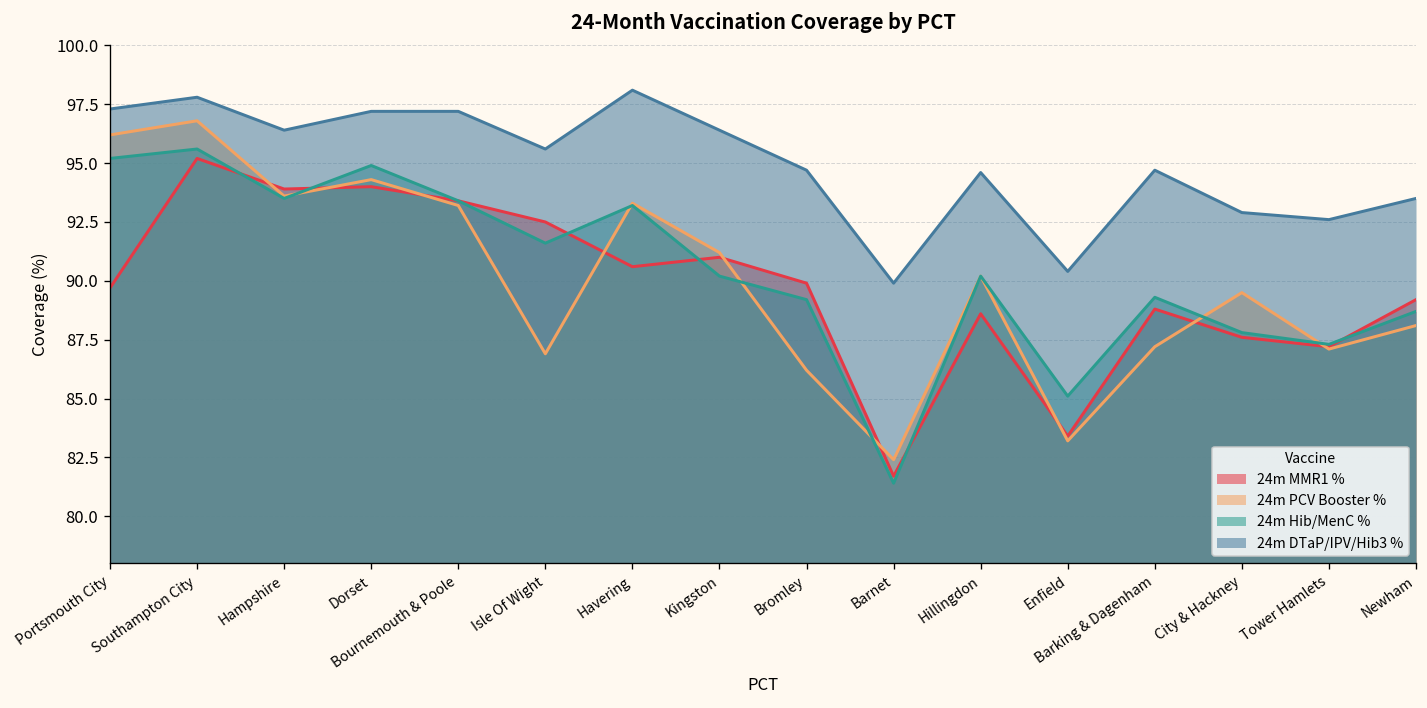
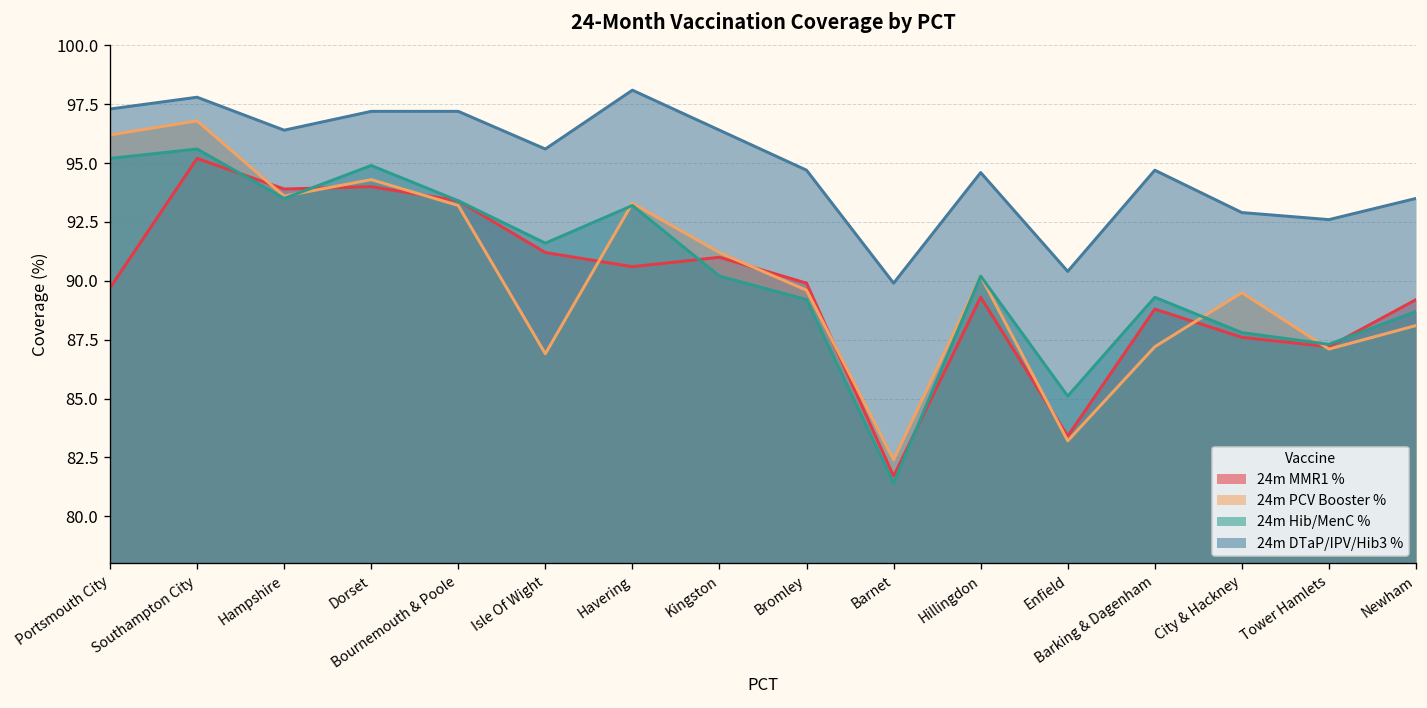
  {
    "24m MMR1 %": {
      "Portsmouth City": 89.7,
      "Southampton City": 95.2,
      "Hampshire": 93.9,
      "Dorset": 94.0,
-     "Isle Of Wight": 92.5,
+     "Isle Of Wight": 91.2,
      "Havering": 90.6,
      "Kingston": 91.0,
      "Bromley": 89.9,
      "Barnet": 81.7,
-     "Hillingdon": 88.6,
+     "Hillingdon": 89.3,
      "Enfield": 83.4,
      "Barking & Dagenham": 88.8,
      "City & Hackney": 87.6,
      "Newham": 89.2
    },
    "24m PCV Booster %": {
      "Portsmouth City": 96.2,
      "Southampton City": 96.8,
      "Dorset": 94.3,
      "Bournemouth & Poole": 93.2,
      "Isle Of Wight": 86.9,
      "Kingston": 91.2,
-     "Bromley": 86.2,
+     "Bromley": 89.6,
      "Barnet": 82.4,
      "Enfield": 83.2,
      "Barking & Dagenham": 87.2,
      "City & Hackney": 89.5,
      "Newham": 88.1
    }
  }
